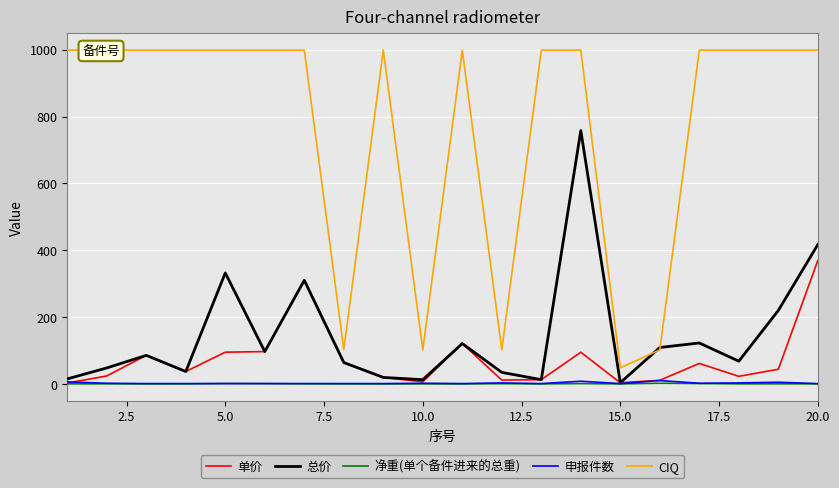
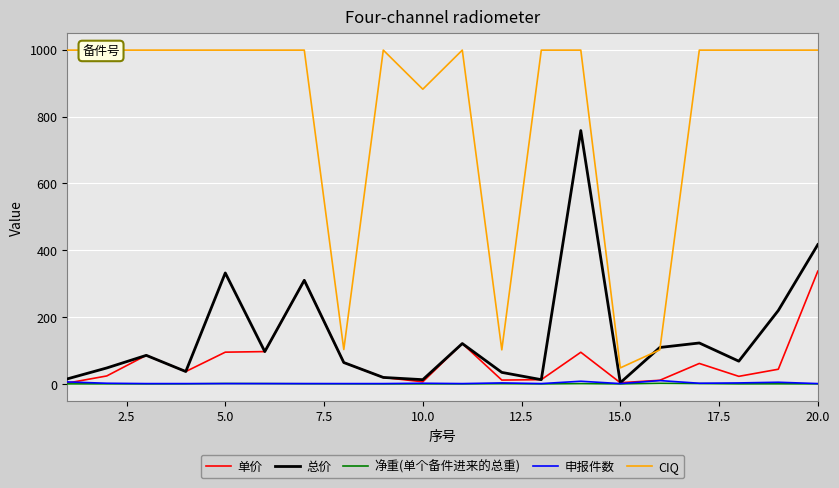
  {
    "单价": {
      "5.0": 100,
-     "20.0": 370
+     "20.0": 340
    },
    "总价": {
      "5.0": 330,
      "20.0": 420
    },
    "CIQ": {
      "5.0": 1000,
-     "10.0": 100,
+     "10.0": 880,
      "15.0": 50,
      "20.0": 1000
    }
  }
